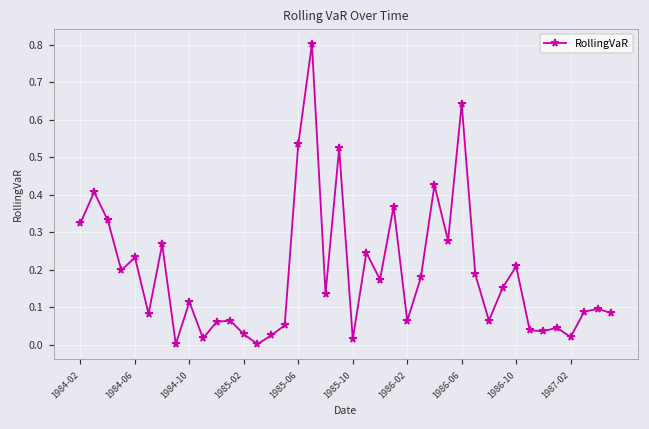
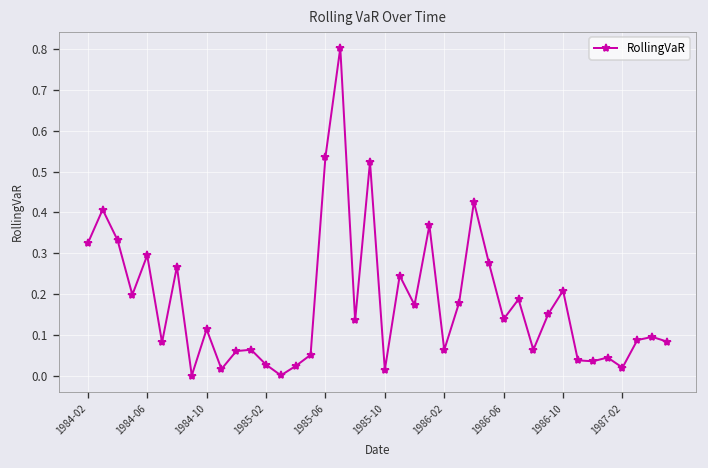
  {
    "1984-02": 0.32,
-   "1984-06": 0.23,
+   "1984-06": 0.30,
    "1984-10": 0.11,
    "1985-02": 0.03,
    "1985-06": 0.54,
    "1985-10": 0.02,
    "1986-02": 0.06,
-   "1986-06": 0.64,
+   "1986-06": 0.14,
    "1986-10": 0.21,
    "1987-02": 0.02
  }
